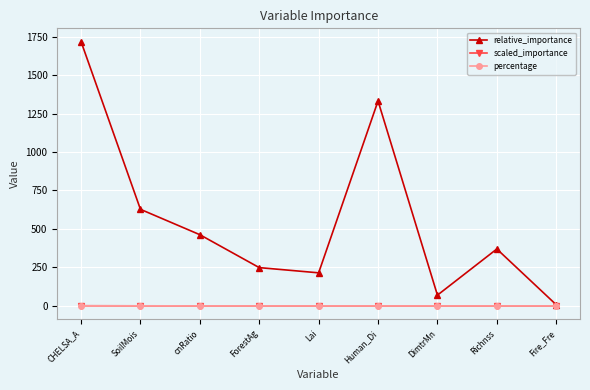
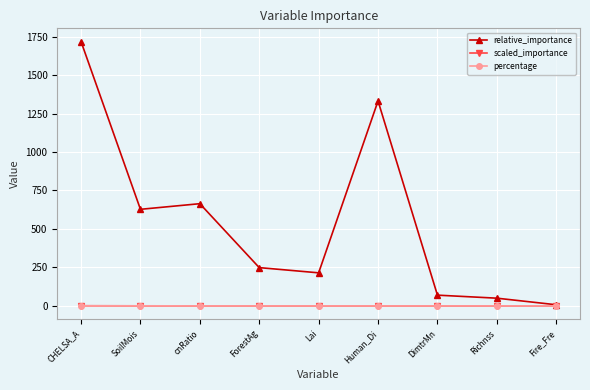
  {
    "relative_importance": {
      "CHELSA_A": 1720,
      "SoilMois": 630,
-     "cnRatio": 460,
+     "cnRatio": 660,
      "ForestAg": 250,
      "Lai": 210,
      "Human_Di": 1330,
      "DimtrMn": 70,
-     "Richnss": 370
+     "Richnss": 50
    },
    "percentage": {
      "CHELSA_A": 0,
      "SoilMois": 0,
      "cnRatio": 0,
      "ForestAg": 0,
      "Lai": 0,
      "Human_Di": 0,
      "DimtrMn": 0,
      "Richnss": 0
    }
  }
